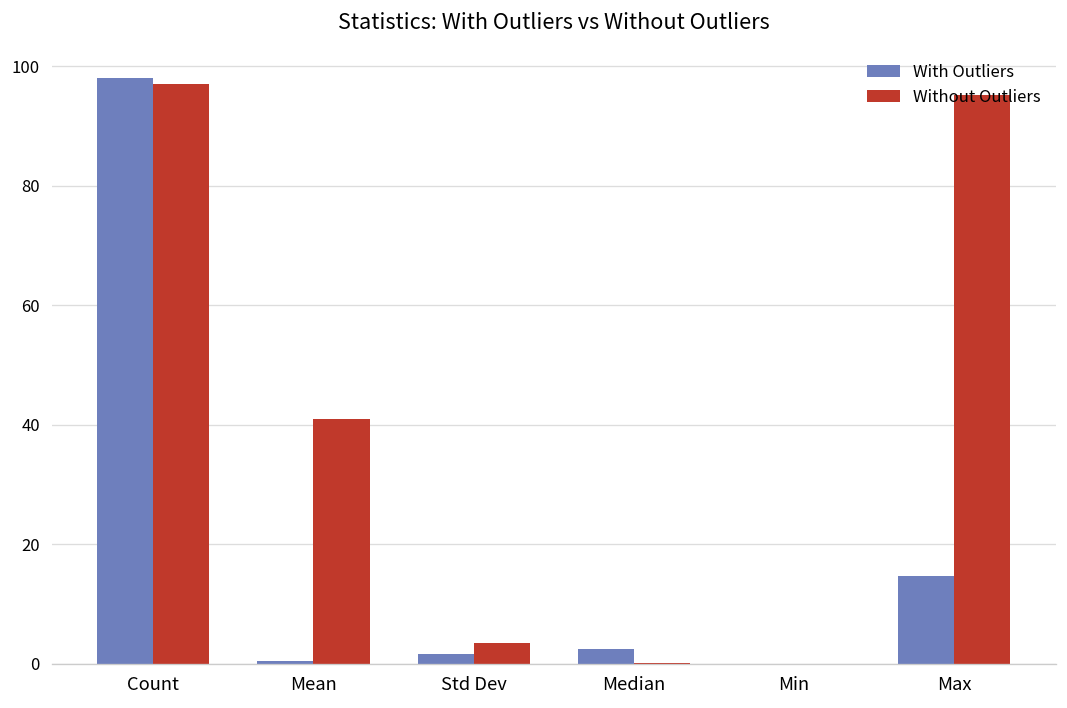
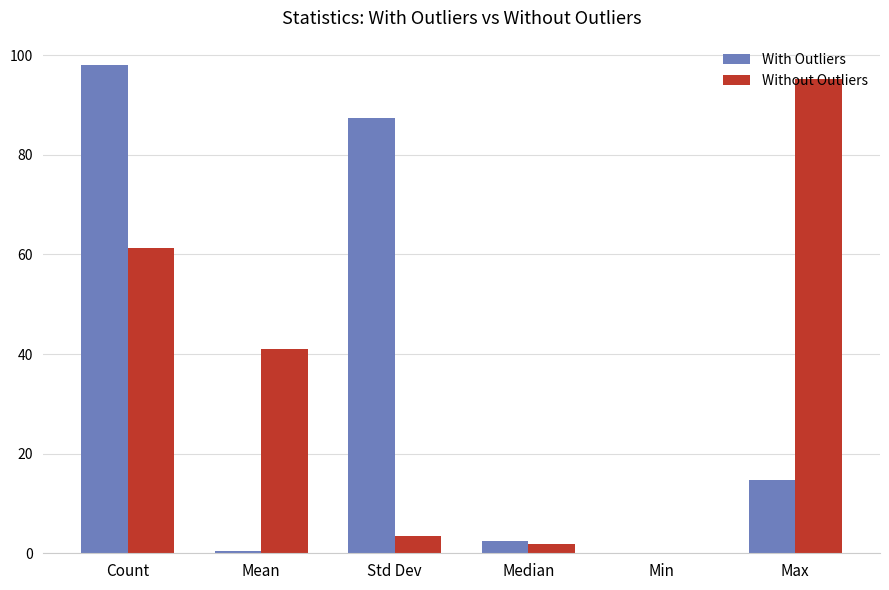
  {
    "With Outliers": {
      "Count": 98,
      "Mean": 1,
-     "Std Dev": 2,
+     "Std Dev": 87,
      "Median": 2,
      "Min": 0,
      "Max": 15
    },
    "Without Outliers": {
-     "Count": 97,
+     "Count": 61,
      "Mean": 41,
      "Std Dev": 3,
-     "Median": 0,
+     "Median": 2,
      "Min": 0,
      "Max": 95
    }
  }
